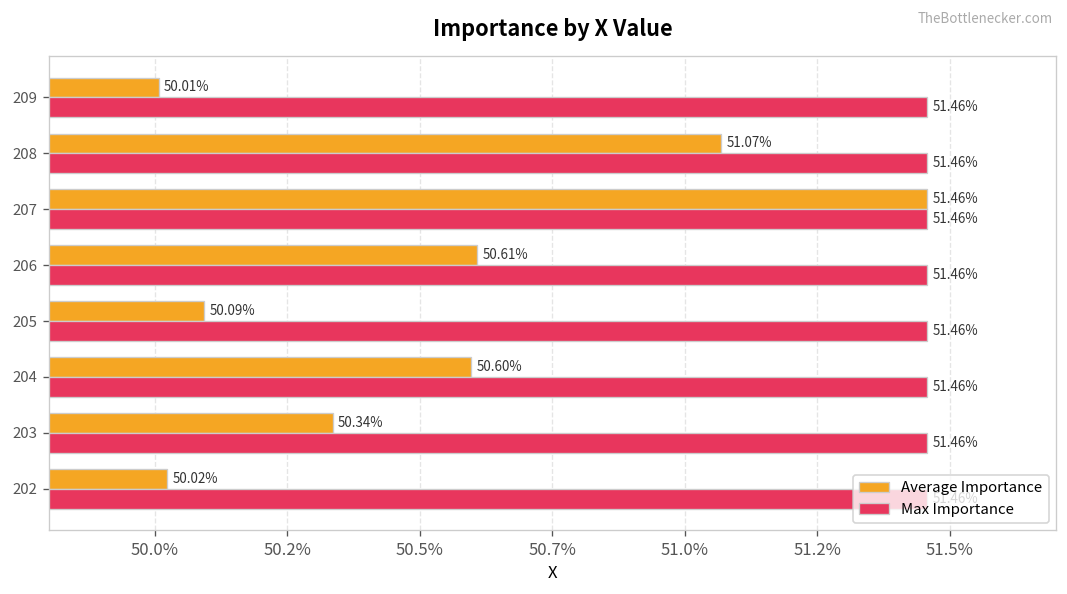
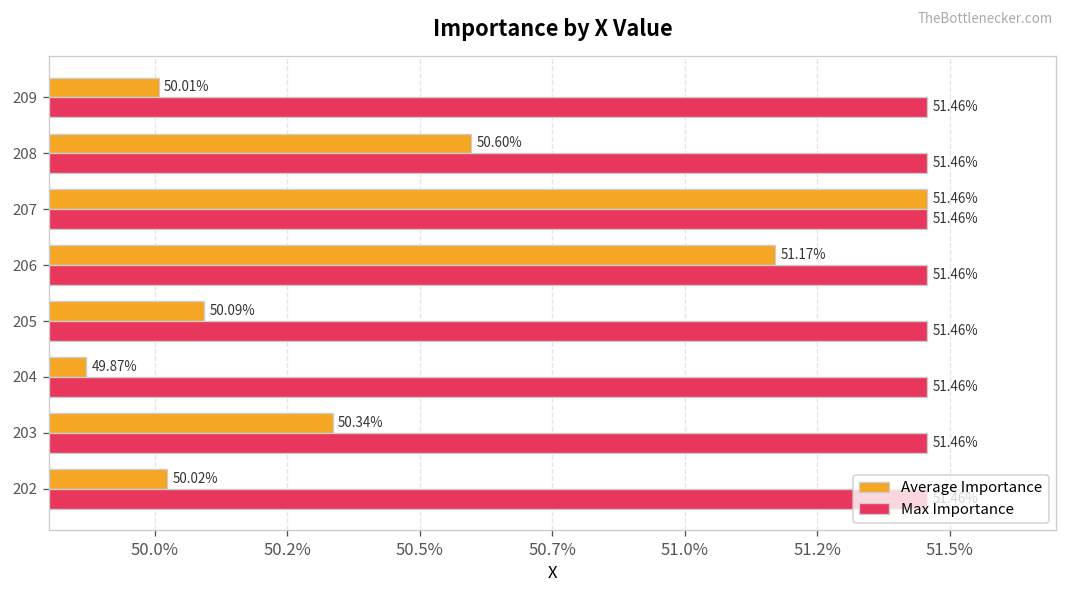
  {
    "Average Importance": {
      "209": "50.01%",
-     "208": "51.07%",
+     "208": "50.60%",
      "207": "51.46%",
-     "206": "50.61%",
+     "206": "51.17%",
      "205": "50.09%",
-     "204": "50.60%",
+     "204": "49.87%",
      "203": "50.34%",
      "202": "50.02%"
    },
    "Max Importance": {
      "209": "51.46%",
      "208": "51.46%",
      "207": "51.46%",
      "206": "51.46%",
      "205": "51.46%",
      "204": "51.46%",
      "203": "51.46%"
    }
  }
